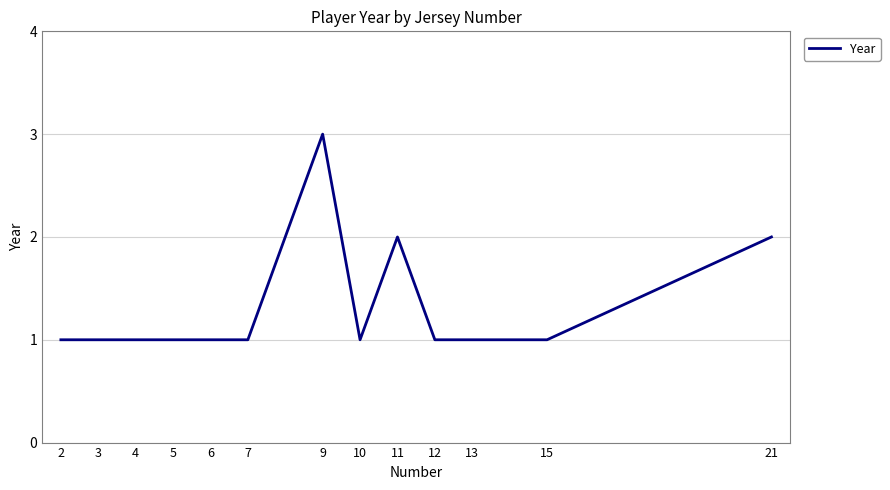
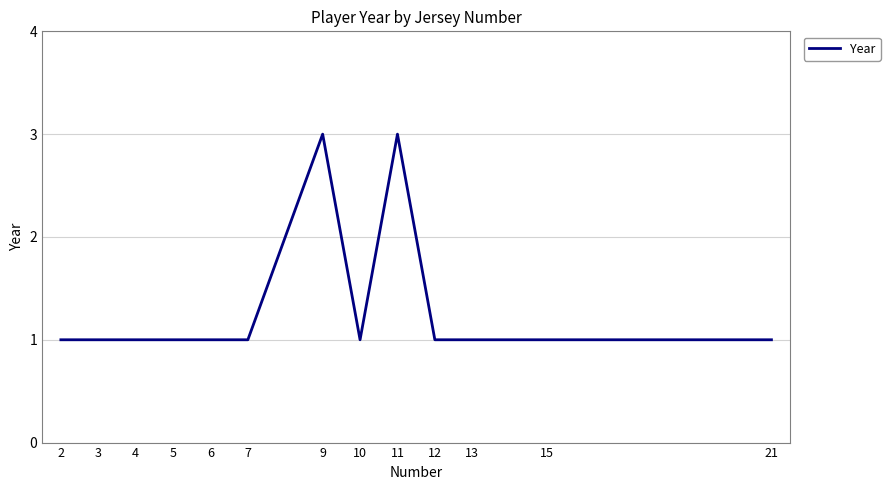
  {
    "2": 1,
    "3": 1,
    "4": 1,
    "5": 1,
    "6": 1,
    "7": 1,
    "9": 3,
    "10": 1,
-   "11": 2,
+   "11": 3,
    "12": 1,
    "13": 1,
    "15": 1,
-   "21": 2
+   "21": 1
  }
